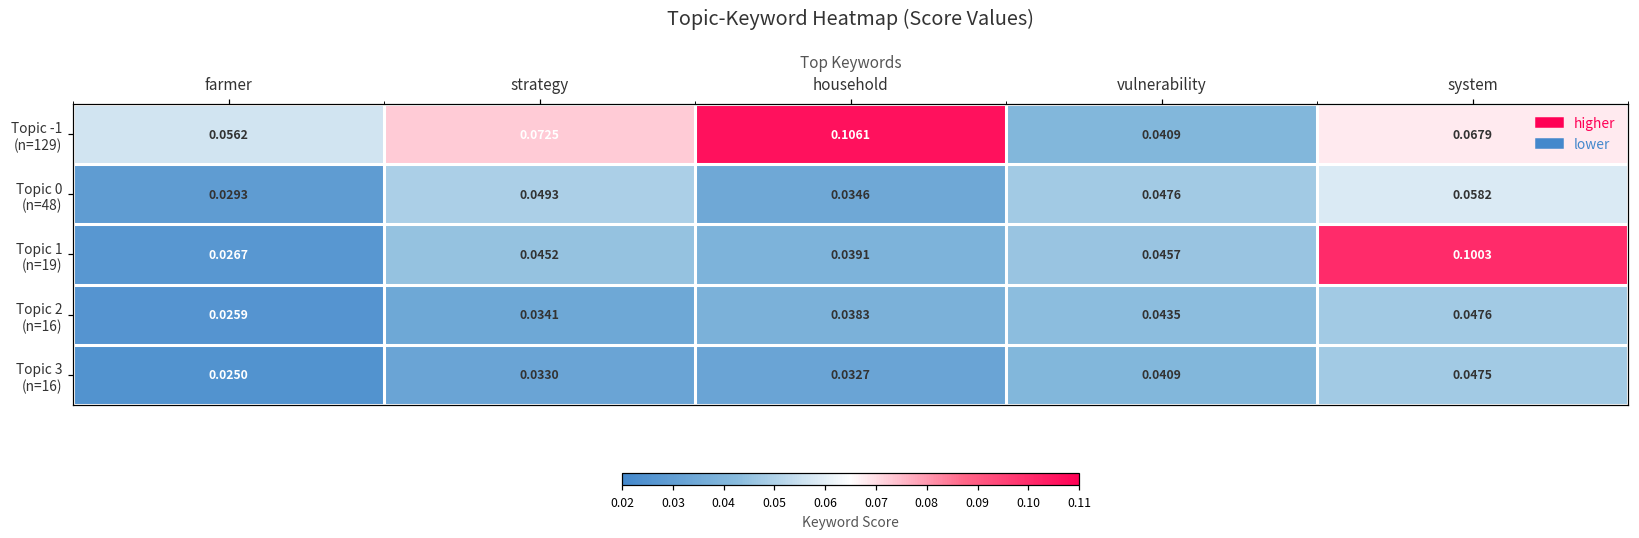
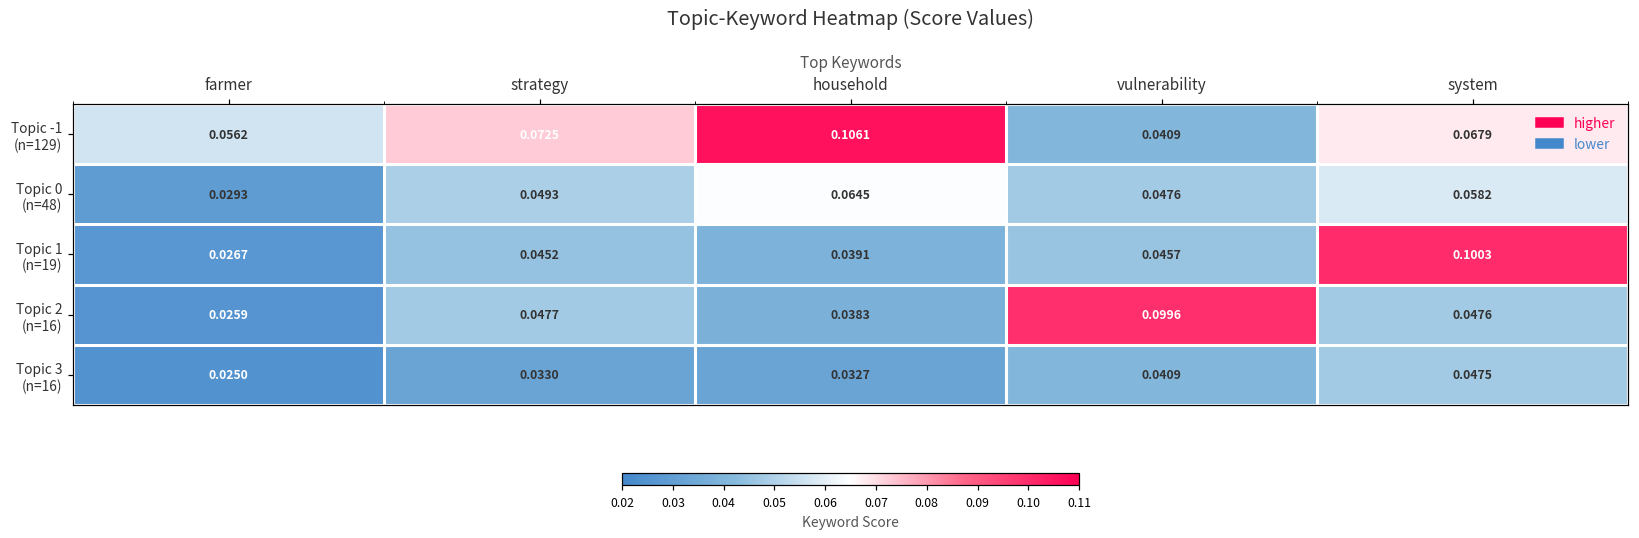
  {
    "Topic -1 (n=129)": {
      "farmer": 0.0562,
      "strategy": 0.0725,
      "household": 0.1061,
      "vulnerability": 0.0409,
      "system": 0.0679
    },
    "Topic 0 (n=48)": {
      "farmer": 0.0293,
      "strategy": 0.0493,
-     "household": 0.0346,
+     "household": 0.0645,
      "vulnerability": 0.0476,
      "system": 0.0582
    },
    "Topic 1 (n=19)": {
      "farmer": 0.0267,
      "strategy": 0.0452,
      "household": 0.0391,
      "vulnerability": 0.0457,
      "system": 0.1003
    },
    "Topic 2 (n=16)": {
      "farmer": 0.0259,
-     "strategy": 0.0341,
+     "strategy": 0.0477,
      "household": 0.0383,
-     "vulnerability": 0.0435,
+     "vulnerability": 0.0996,
      "system": 0.0476
    },
    "Topic 3 (n=16)": {
      "farmer": 0.0250,
      "strategy": 0.0330,
      "household": 0.0327,
      "vulnerability": 0.0409,
      "system": 0.0475
    }
  }
